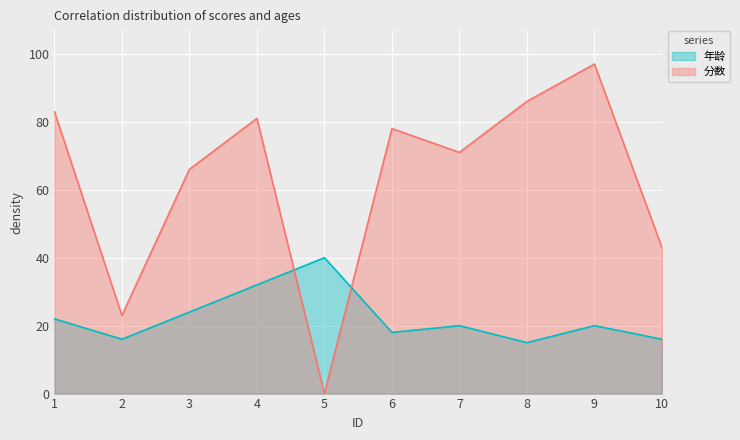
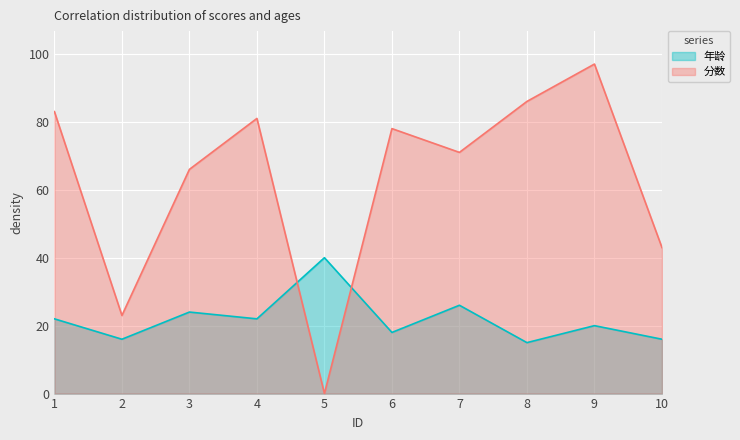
  {
    "年龄": {
      "1": 22,
      "2": 16,
      "3": 24,
-     "4": 32,
+     "4": 22,
      "5": 40,
      "6": 18,
-     "7": 20,
+     "7": 26,
      "8": 15,
      "9": 20,
      "10": 16
    },
    "分数": {
      "1": 83,
      "2": 23,
      "3": 66,
      "4": 81,
      "5": 0,
      "6": 78,
      "7": 71,
      "8": 86,
      "9": 97,
      "10": 43
    }
  }
